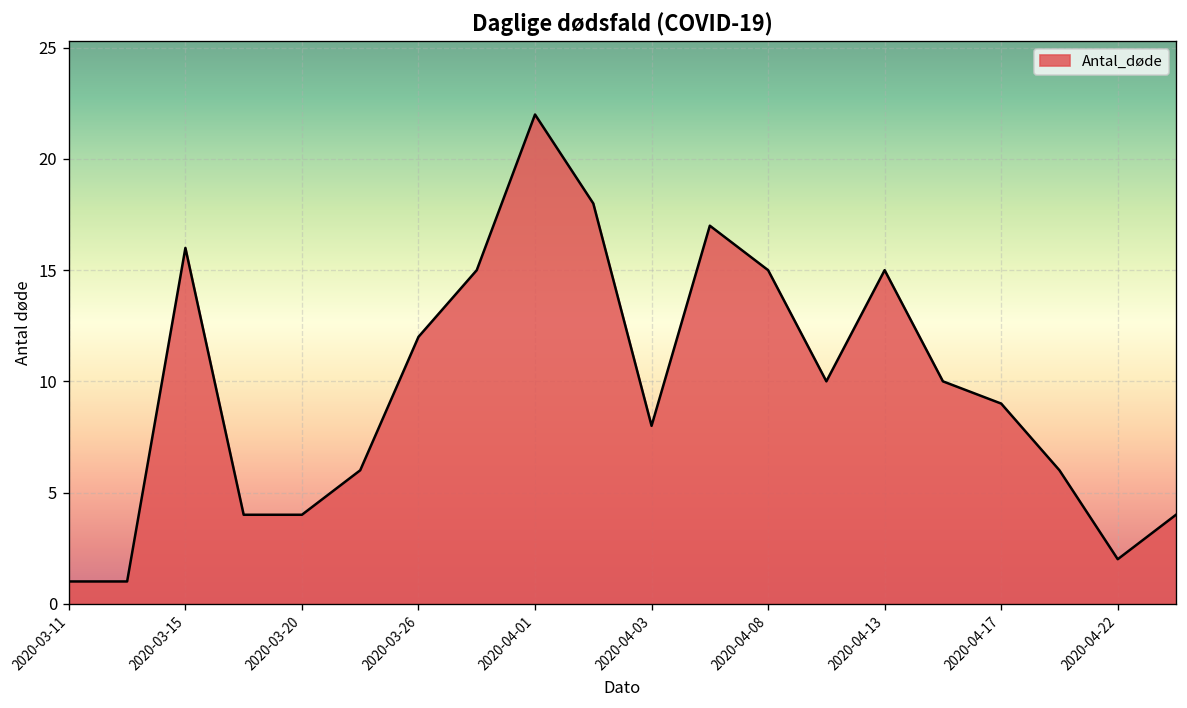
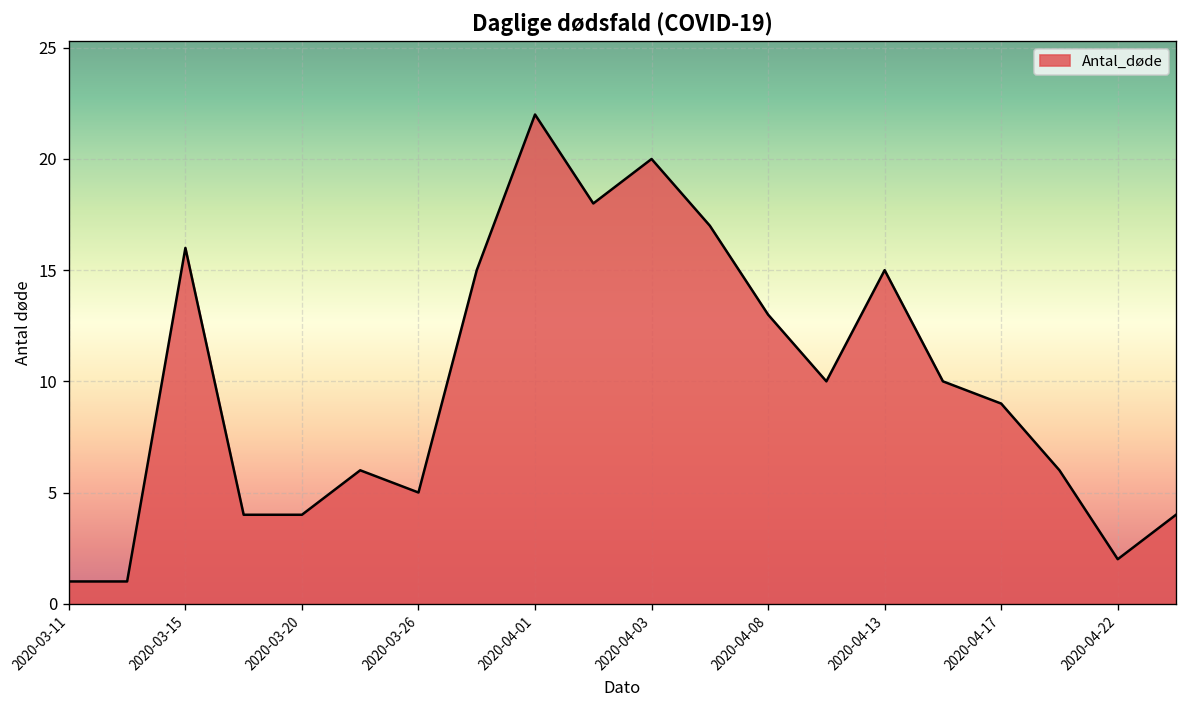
  {
    "2020-03-11": 1,
    "2020-03-15": 16,
    "2020-03-20": 4,
-   "2020-03-26": 12,
+   "2020-03-26": 5,
    "2020-04-01": 22,
-   "2020-04-03": 8,
-   "2020-04-08": 15,
+   "2020-04-03": 20,
+   "2020-04-08": 13,
    "2020-04-13": 15,
    "2020-04-17": 9,
    "2020-04-22": 2
  }
